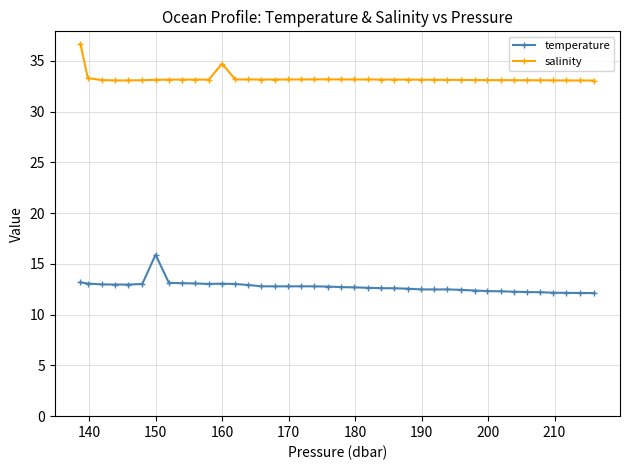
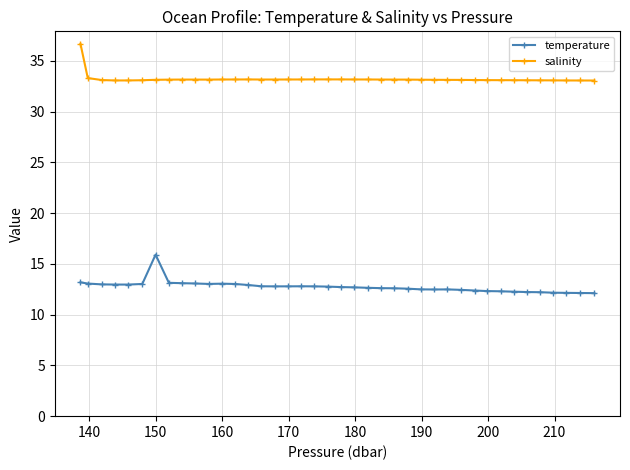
  {
    "temperature": {
      "150": 15.9,
      "160": 13.1
    },
    "salinity": {
      "150": 33.1,
-     "160": 34.7
+     "160": 33.2
    }
  }
